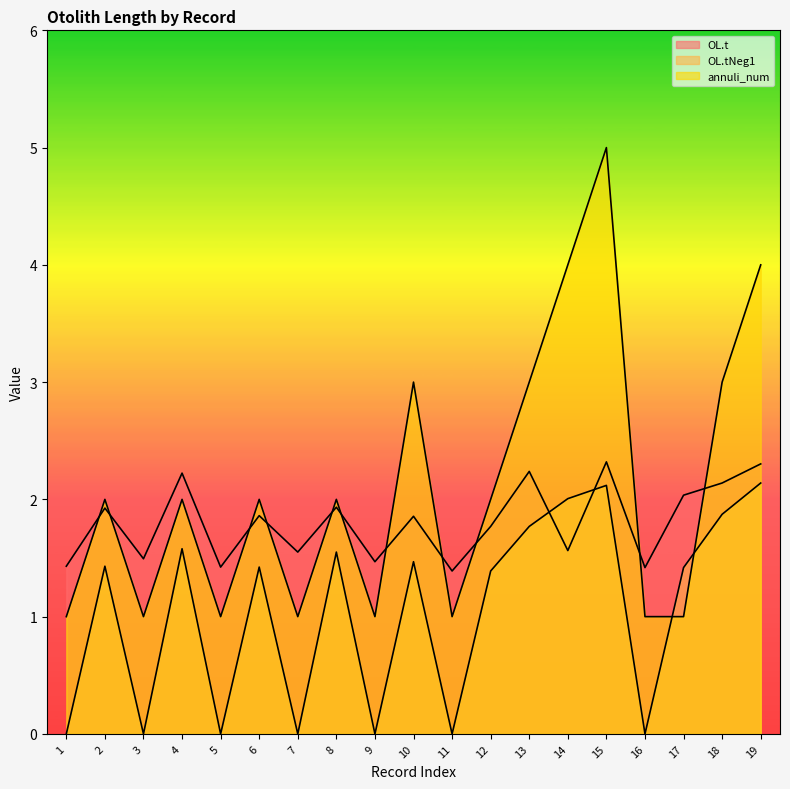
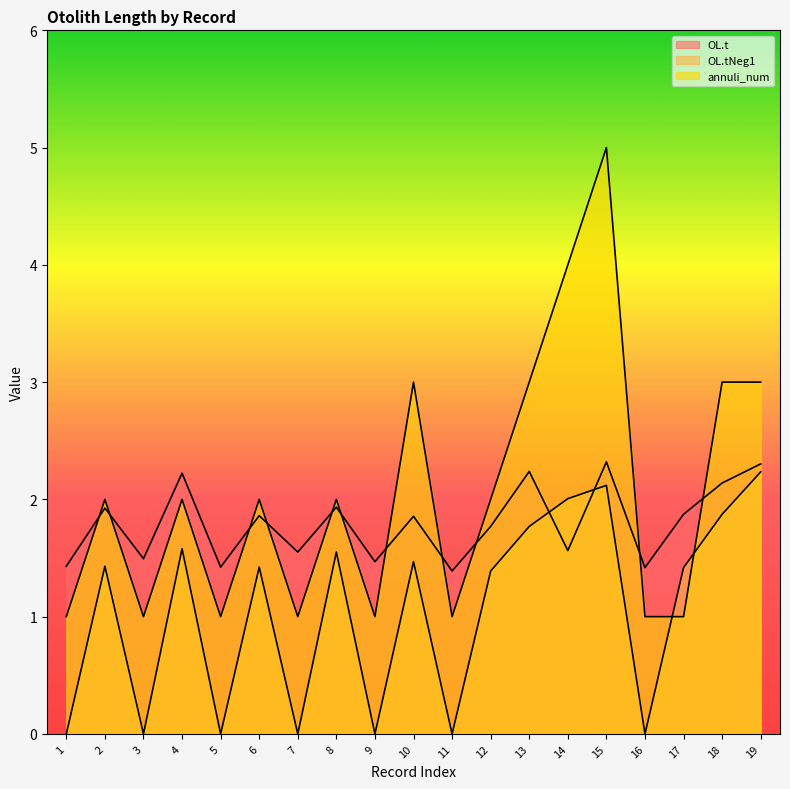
  {
    "OL.t": {
      "1": 1.43,
      "2": 1.93,
      "3": 1.49,
      "4": 2.22,
      "5": 1.42,
      "6": 1.86,
      "7": 1.55,
      "8": 1.93,
      "9": 1.47,
      "10": 1.86,
      "11": 1.39,
      "12": 1.77,
      "13": 2.24,
      "14": 1.56,
      "15": 2.32,
      "16": 1.42,
-     "17": 2.04,
+     "17": 1.87,
      "18": 2.14,
      "19": 2.30
    },
    "OL.tNeg1": {
      "1": 0.00,
      "2": 1.43,
      "3": 0.00,
      "4": 1.58,
      "5": 0.00,
      "6": 1.42,
      "7": 0.00,
      "8": 1.55,
      "9": 0.00,
      "10": 1.47,
      "11": 0.00,
      "12": 1.39,
      "13": 1.77,
      "14": 2.01,
      "15": 2.12,
      "16": 0.00,
      "17": 1.42,
      "18": 1.87,
-     "19": 2.14
+     "19": 2.23
    },
    "annuli_num": {
      "1": 1,
      "2": 2,
      "3": 1,
      "4": 2,
      "5": 1,
      "6": 2,
      "7": 1,
      "8": 2,
      "9": 1,
      "10": 3,
      "11": 1,
      "12": 2,
      "13": 3,
      "14": 4,
      "15": 5,
      "16": 1,
      "17": 1,
      "18": 3,
-     "19": 4
+     "19": 3
    }
  }
